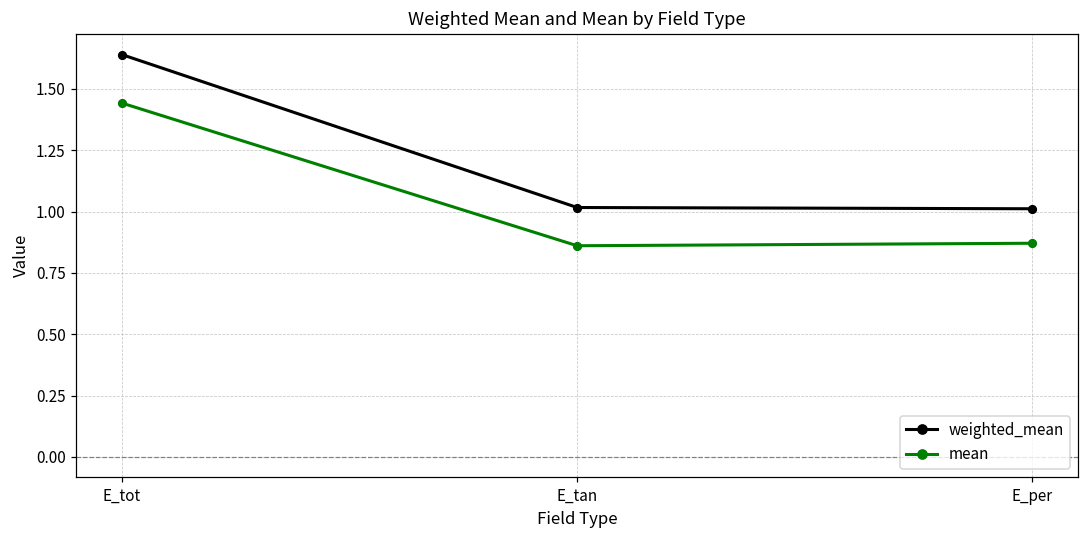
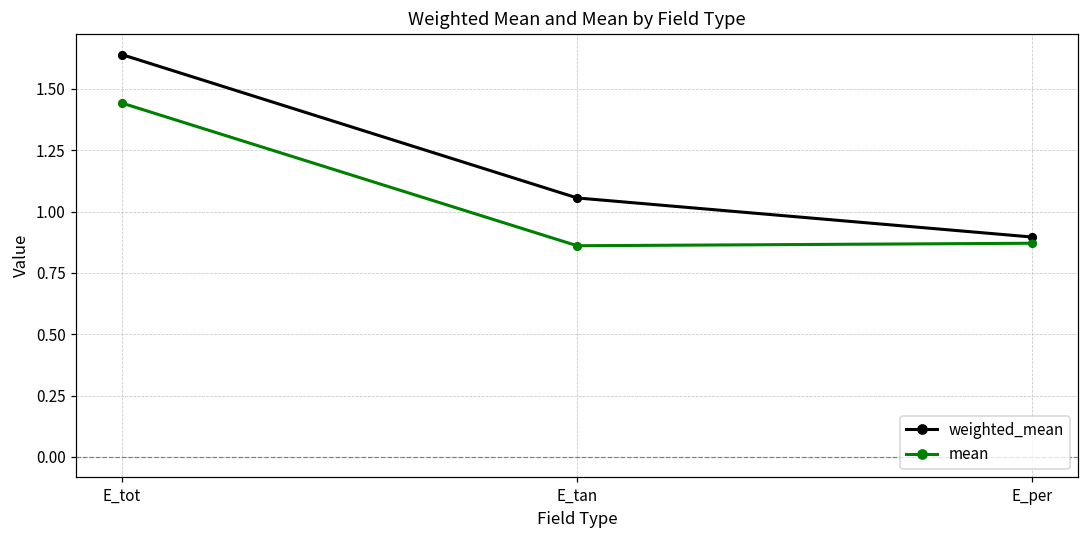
  {
    "weighted_mean": {
      "E_tot": 1.64,
-     "E_tan": 1.02,
-     "E_per": 1.01
+     "E_tan": 1.06,
+     "E_per": 0.90
    },
    "mean": {
      "E_tot": 1.44,
      "E_tan": 0.86,
      "E_per": 0.87
    }
  }
